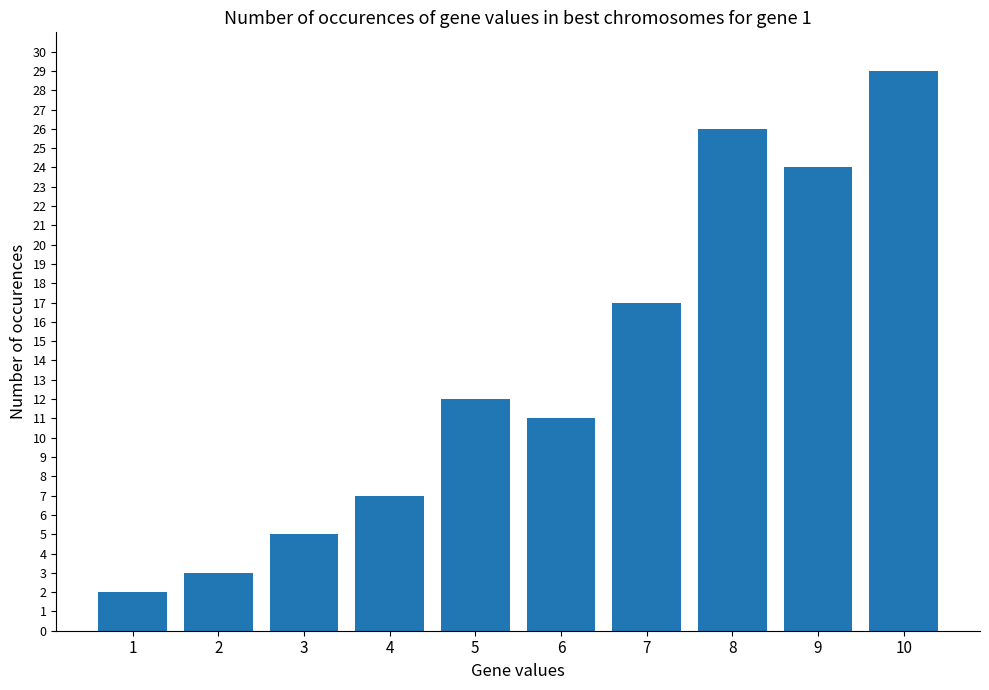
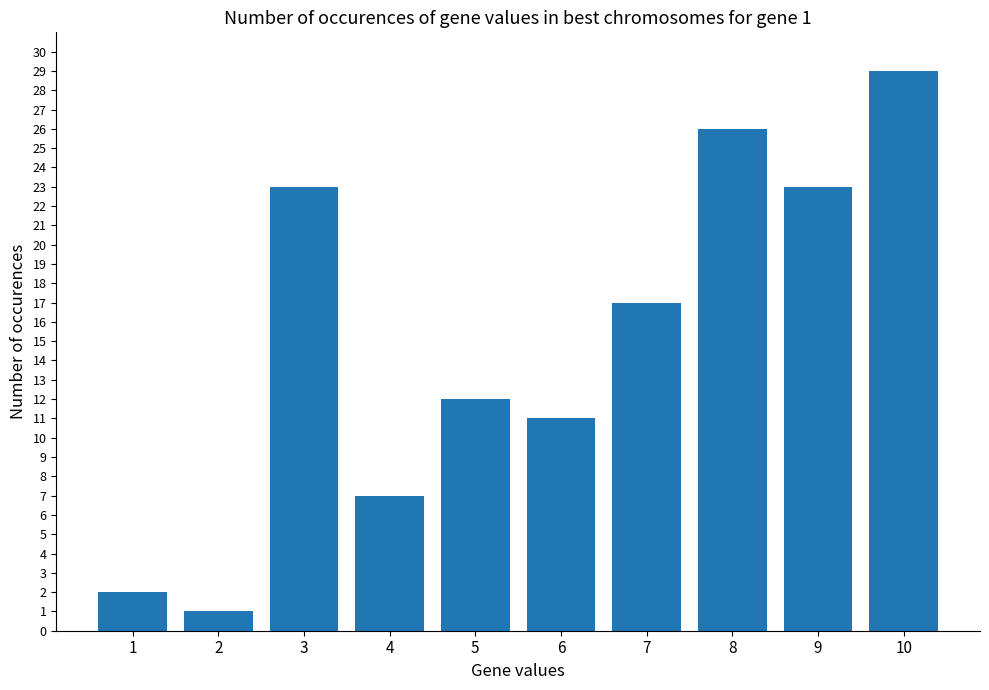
  {
    "1": 2,
-   "2": 3,
-   "3": 5,
+   "2": 1,
+   "3": 23,
    "4": 7,
    "5": 12,
    "6": 11,
    "7": 17,
    "8": 26,
-   "9": 24,
+   "9": 23,
    "10": 29
  }
